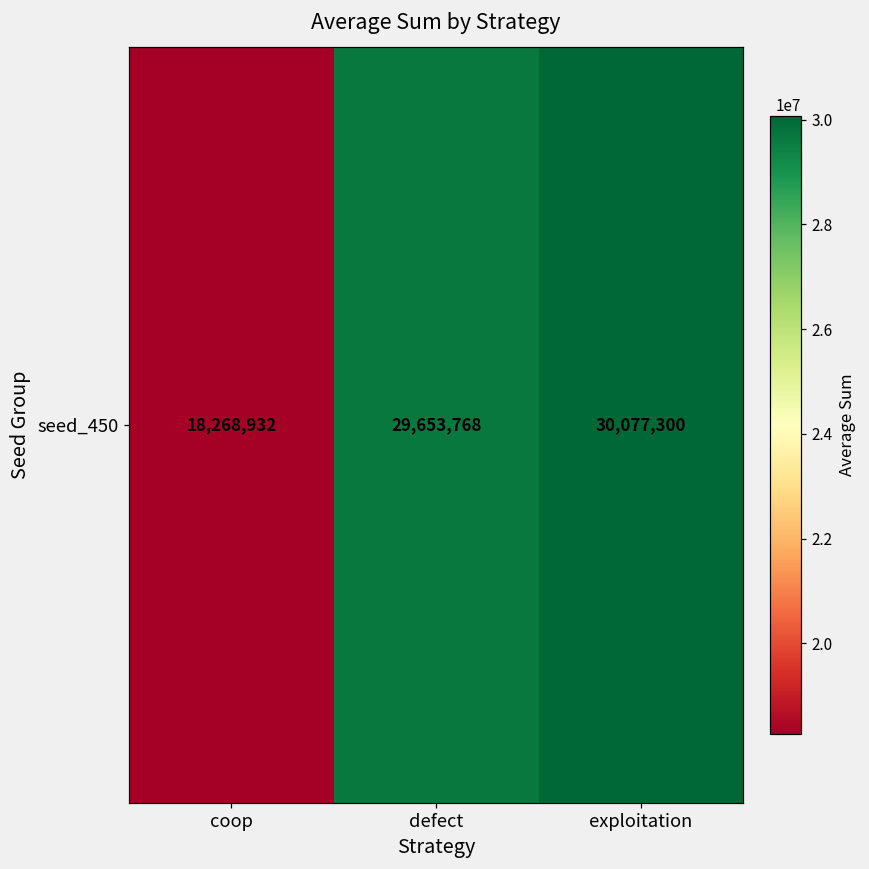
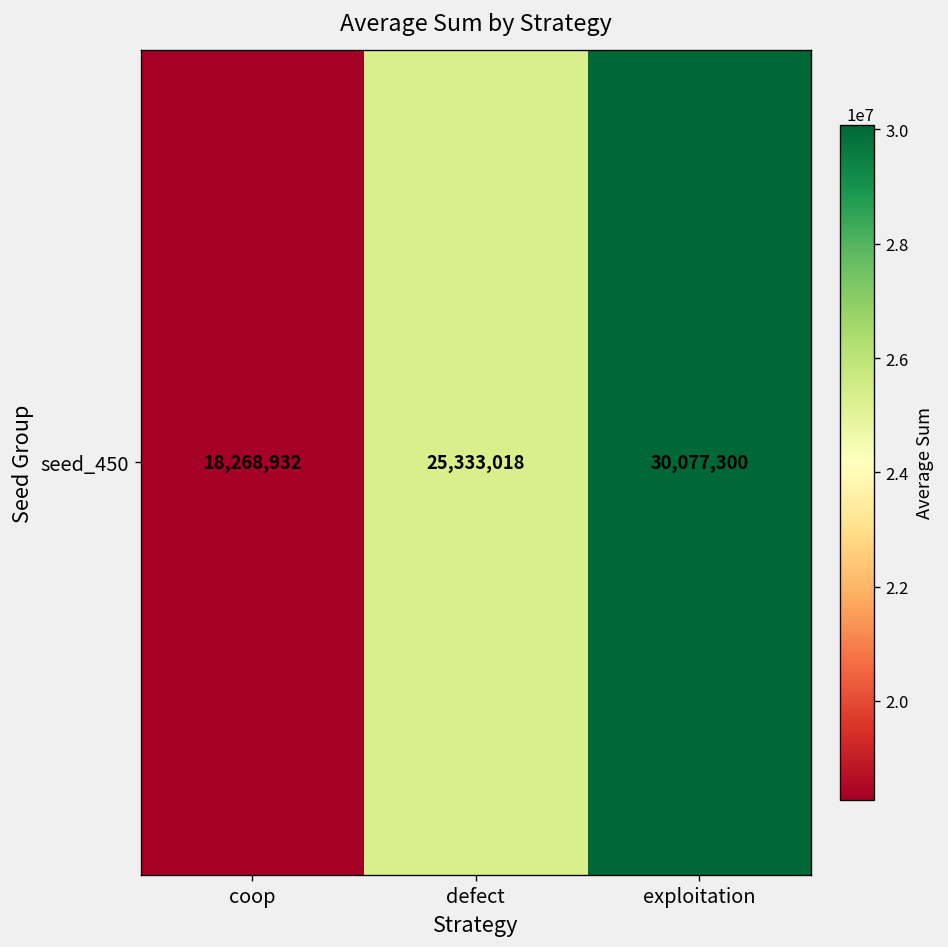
  {
    "seed_450": {
      "coop": "18,268,932",
-     "defect": "29,653,768",
+     "defect": "25,333,018",
      "exploitation": "30,077,300"
    }
  }
